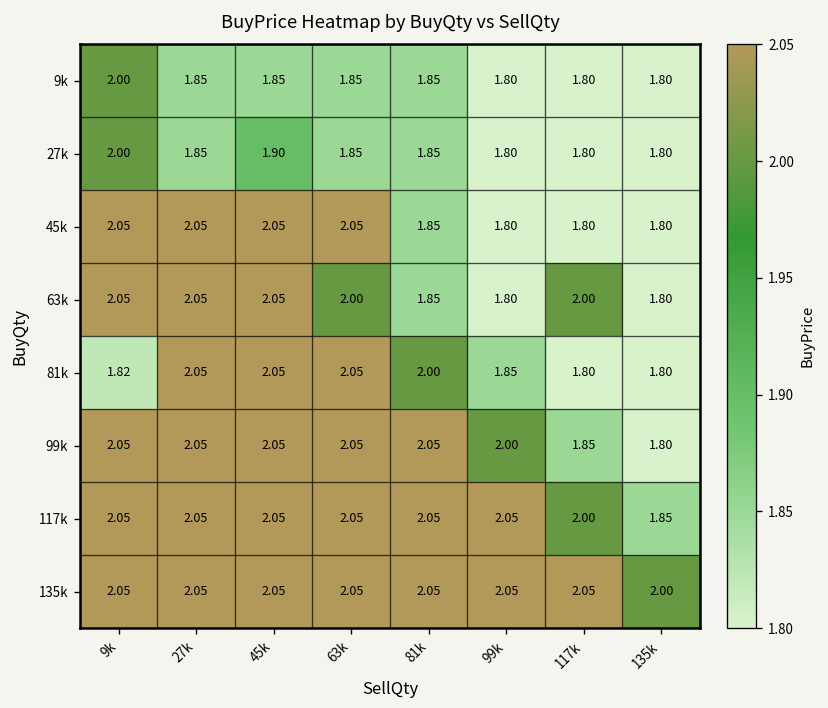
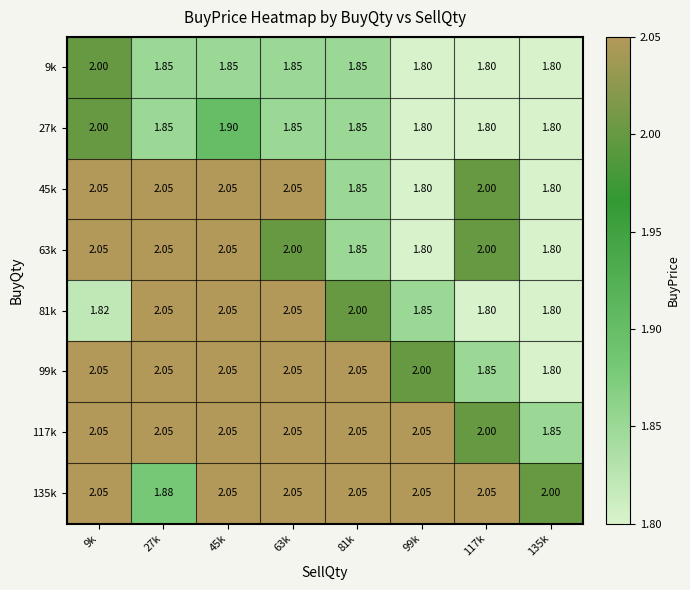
  {
    "9k": {
      "9k": 2.00,
      "27k": 1.85,
      "45k": 1.85,
      "63k": 1.85,
      "81k": 1.85,
      "99k": 1.80,
      "117k": 1.80,
      "135k": 1.80
    },
    "27k": {
      "9k": 2.00,
      "27k": 1.85,
      "45k": 1.90,
      "63k": 1.85,
      "81k": 1.85,
      "99k": 1.80,
      "117k": 1.80,
      "135k": 1.80
    },
    "45k": {
      "9k": 2.05,
      "27k": 2.05,
      "45k": 2.05,
      "63k": 2.05,
      "81k": 1.85,
      "99k": 1.80,
-     "117k": 1.80,
+     "117k": 2.00,
      "135k": 1.80
    },
    "63k": {
      "9k": 2.05,
      "27k": 2.05,
      "45k": 2.05,
      "63k": 2.00,
      "81k": 1.85,
      "99k": 1.80,
      "117k": 2.00,
      "135k": 1.80
    },
    "81k": {
      "9k": 1.82,
      "27k": 2.05,
      "45k": 2.05,
      "63k": 2.05,
      "81k": 2.00,
      "99k": 1.85,
      "117k": 1.80,
      "135k": 1.80
    },
    "99k": {
      "9k": 2.05,
      "27k": 2.05,
      "45k": 2.05,
      "63k": 2.05,
      "81k": 2.05,
      "99k": 2.00,
      "117k": 1.85,
      "135k": 1.80
    },
    "117k": {
      "9k": 2.05,
      "27k": 2.05,
      "45k": 2.05,
      "63k": 2.05,
      "81k": 2.05,
      "99k": 2.05,
      "117k": 2.00,
      "135k": 1.85
    },
    "135k": {
      "9k": 2.05,
-     "27k": 2.05,
+     "27k": 1.88,
      "45k": 2.05,
      "63k": 2.05,
      "81k": 2.05,
      "99k": 2.05,
      "117k": 2.05,
      "135k": 2.00
    }
  }
